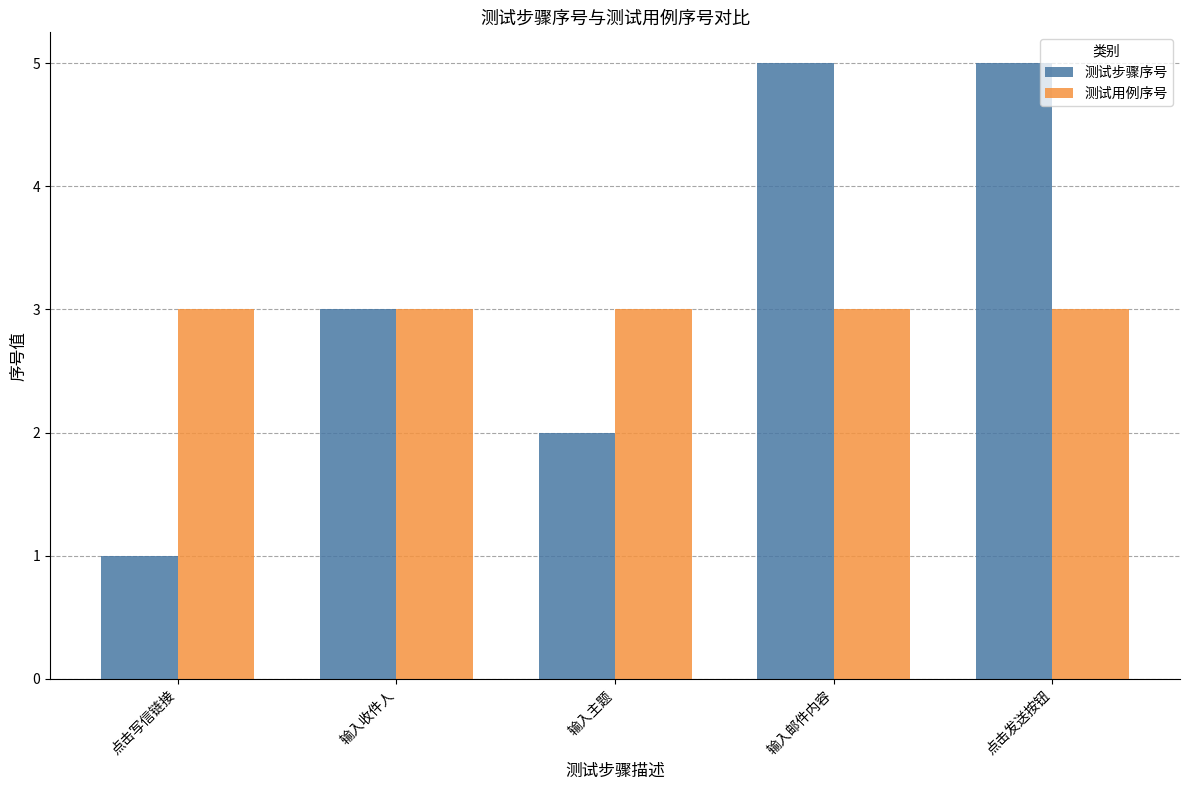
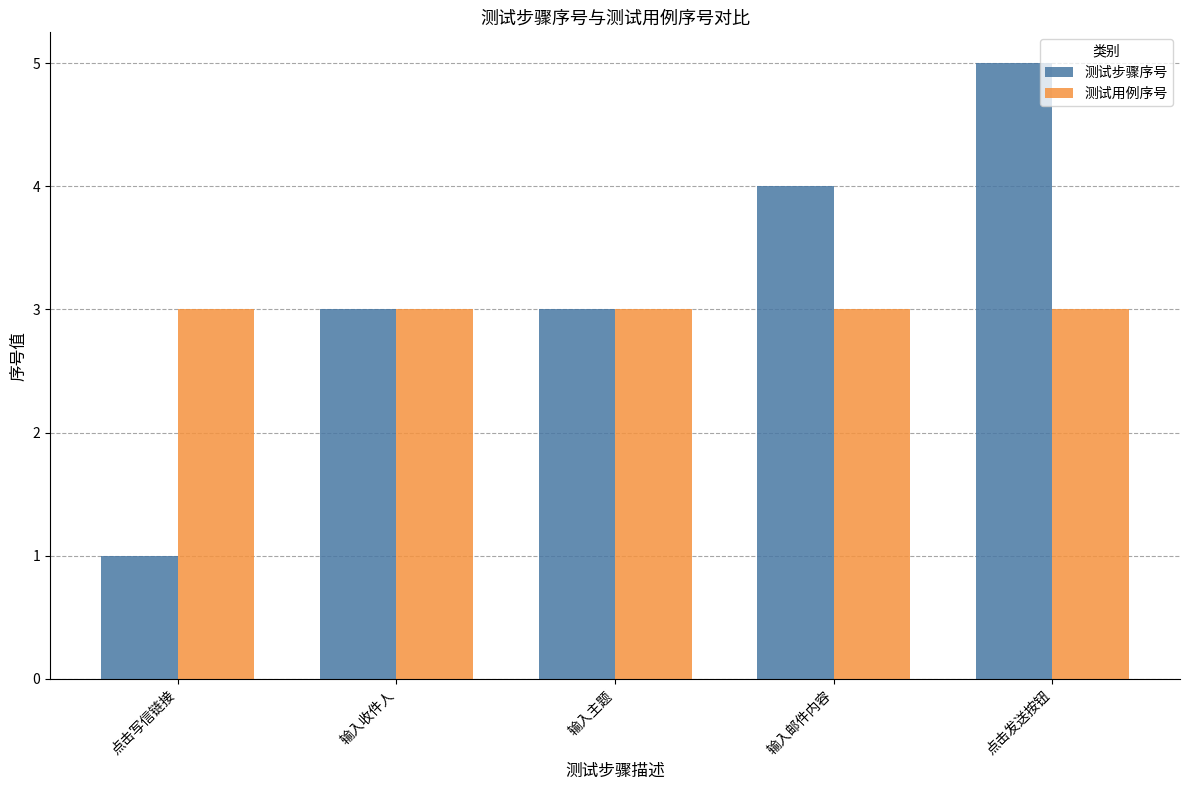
  {
    "测试步骤序号": {
      "点击写信链接": 1,
      "输入收件人": 3,
-     "输入主题": 2,
-     "输入邮件内容": 5,
+     "输入主题": 3,
+     "输入邮件内容": 4,
      "点击发送按钮": 5
    },
    "测试用例序号": {
      "点击写信链接": 3,
      "输入收件人": 3,
      "输入主题": 3,
      "输入邮件内容": 3,
      "点击发送按钮": 3
    }
  }
